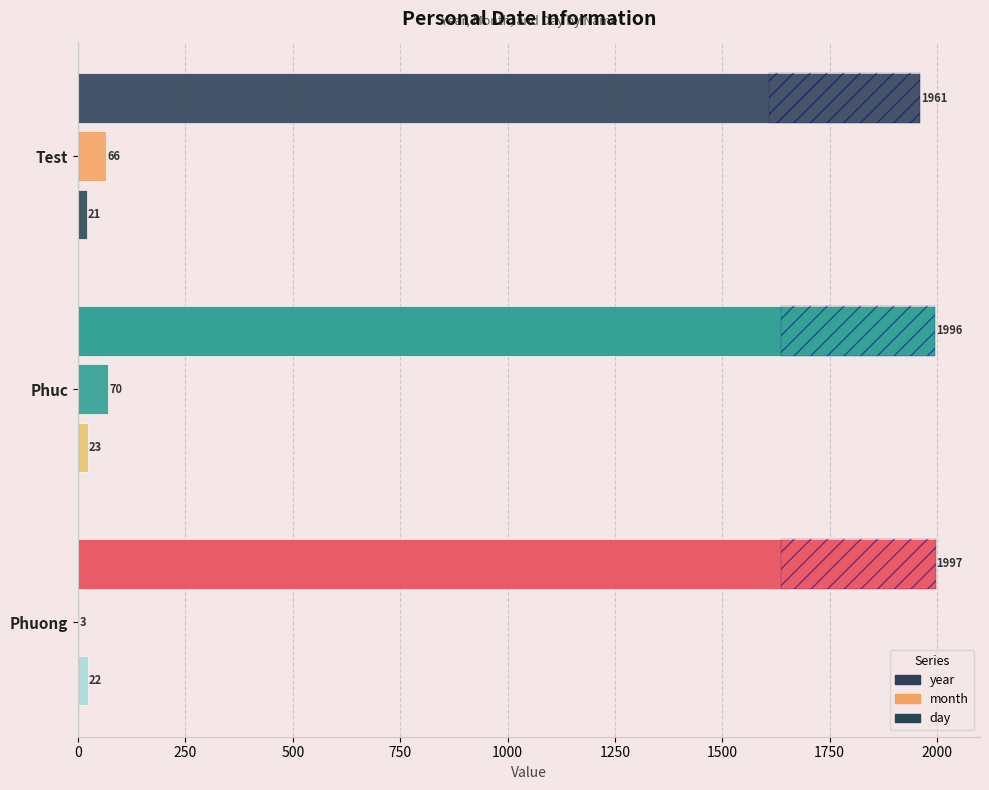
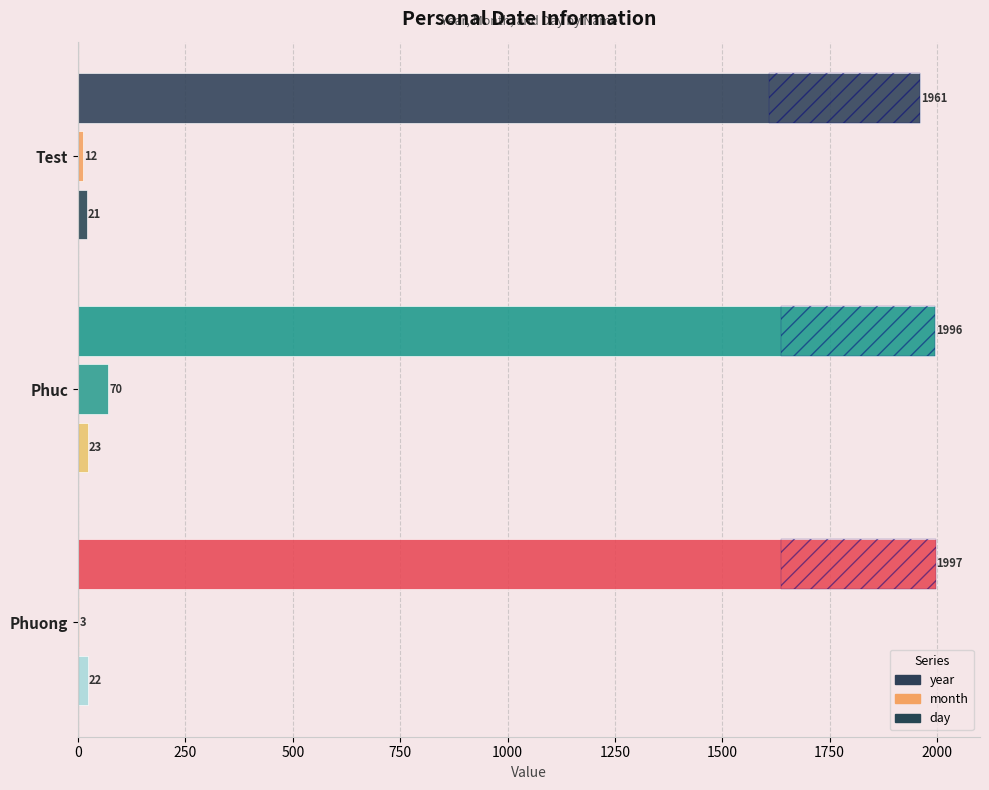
  {
    "month": {
-     "Test": 66,
+     "Test": 12,
      "Phuc": 70,
      "Phuong": 3
    }
  }
